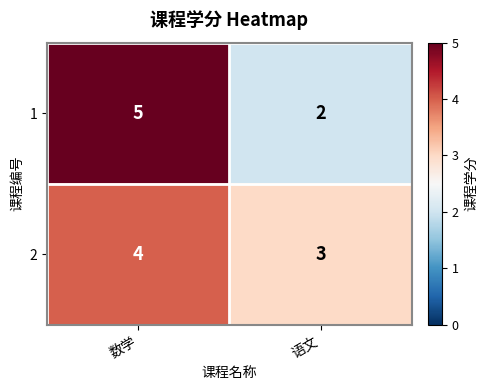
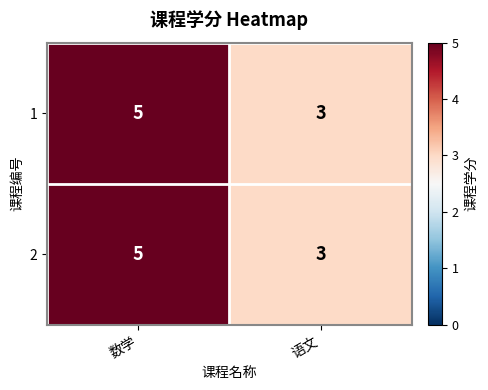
  {
    "1": {
      "数学": 5,
-     "语文": 2
+     "语文": 3
    },
    "2": {
-     "数学": 4,
+     "数学": 5,
      "语文": 3
    }
  }
